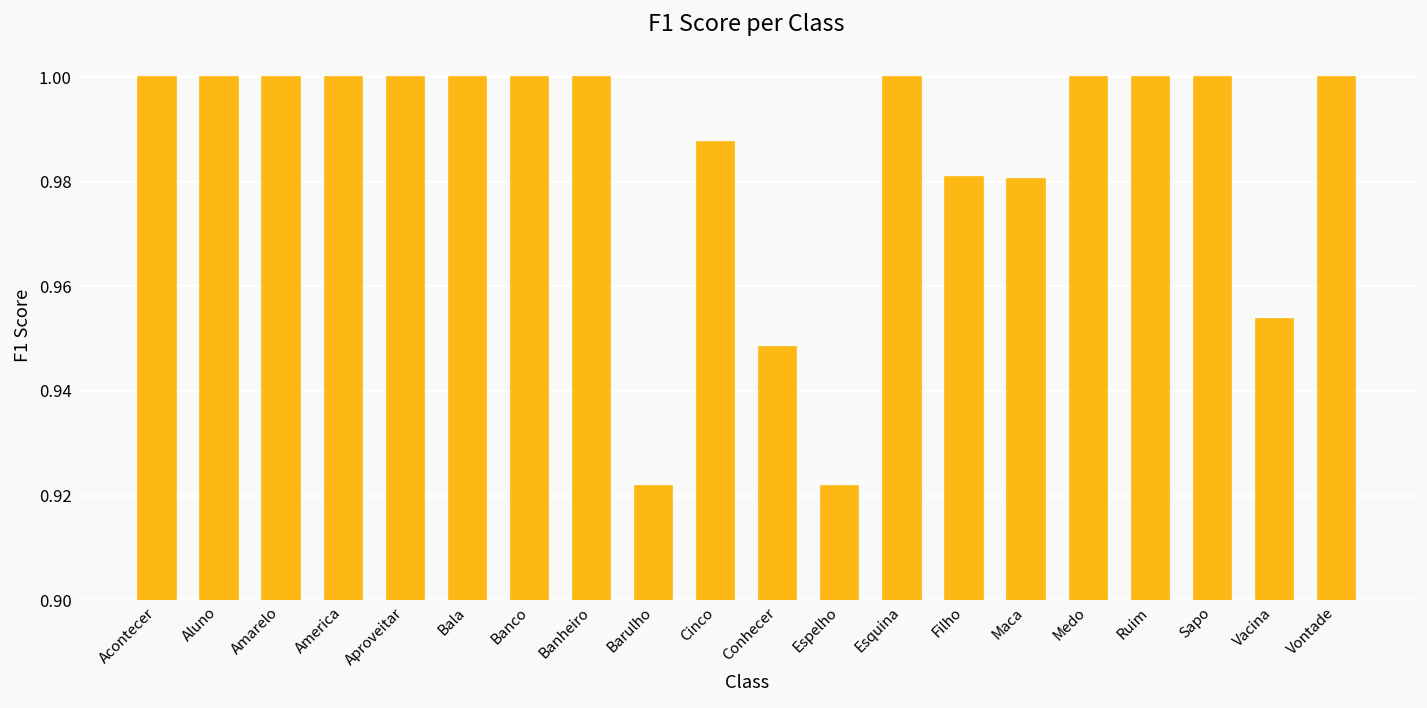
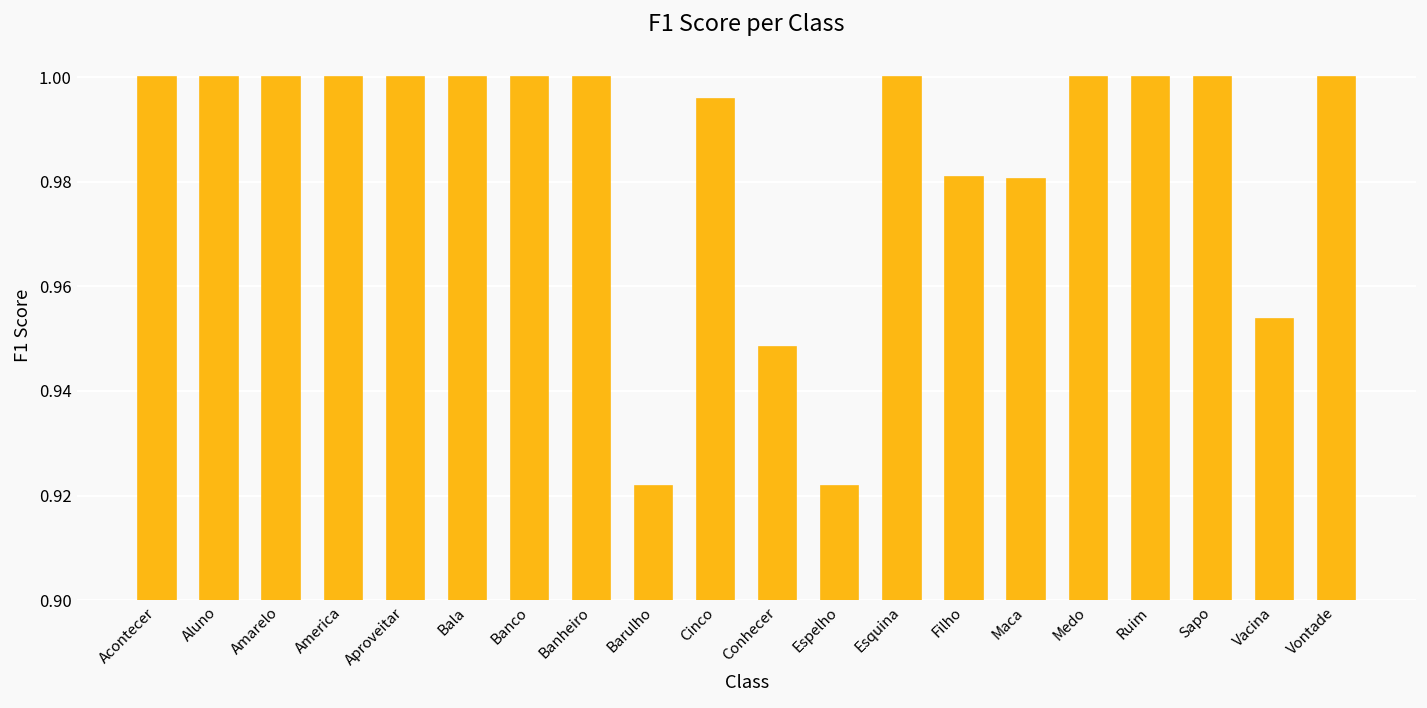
  {
    "Acontecer": 1.000,
    "Aluno": 1.000,
    "Amarelo": 1.000,
    "America": 1.000,
    "Aproveitar": 1.000,
    "Bala": 1.000,
    "Banco": 1.000,
    "Banheiro": 1.000,
    "Barulho": 0.922,
-   "Cinco": 0.988,
+   "Cinco": 0.996,
    "Conhecer": 0.948,
    "Espelho": 0.922,
    "Esquina": 1.000,
    "Filho": 0.981,
    "Maca": 0.980,
    "Medo": 1.000,
    "Ruim": 1.000,
    "Sapo": 1.000,
    "Vacina": 0.954,
    "Vontade": 1.000
  }
